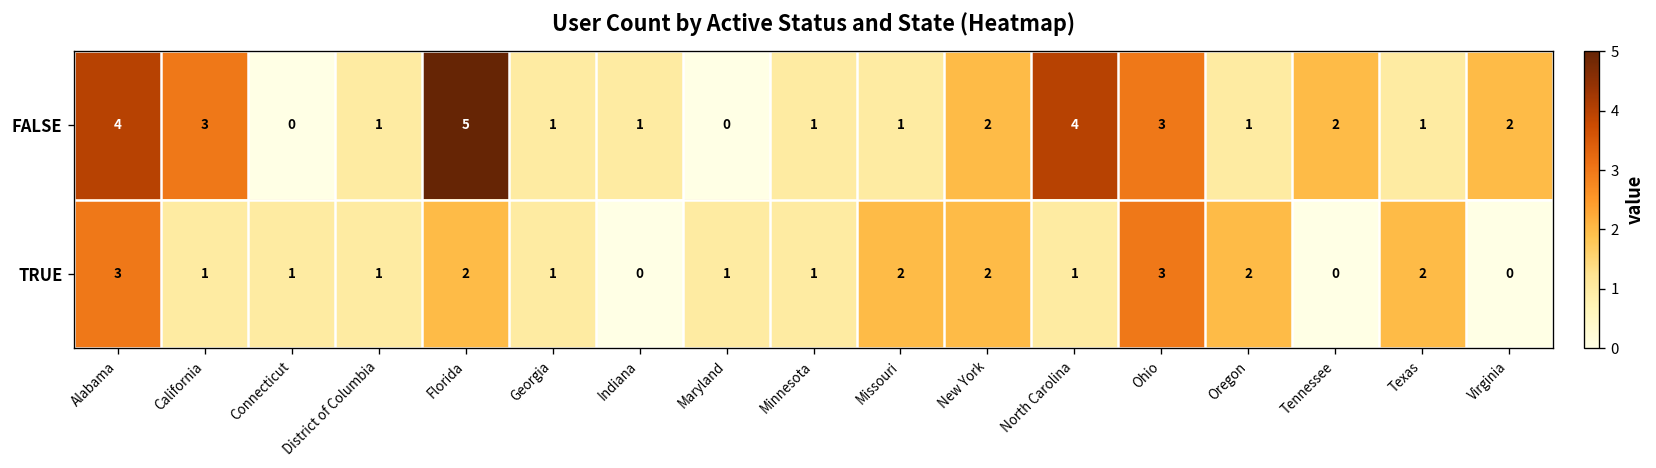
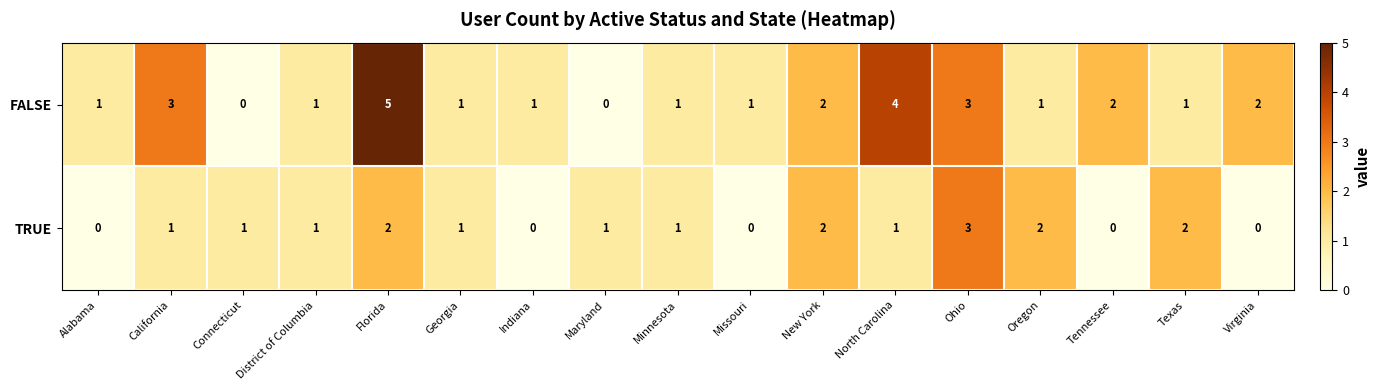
  {
    "FALSE": {
-     "Alabama": 4,
+     "Alabama": 1,
      "California": 3,
      "Connecticut": 0,
      "District of Columbia": 1,
      "Florida": 5,
      "Georgia": 1,
      "Indiana": 1,
      "Maryland": 0,
      "Minnesota": 1,
      "Missouri": 1,
      "New York": 2,
      "North Carolina": 4,
      "Ohio": 3,
      "Oregon": 1,
      "Tennessee": 2,
      "Texas": 1,
      "Virginia": 2
    },
    "TRUE": {
-     "Alabama": 3,
+     "Alabama": 0,
      "California": 1,
      "Connecticut": 1,
      "District of Columbia": 1,
      "Florida": 2,
      "Georgia": 1,
      "Indiana": 0,
      "Maryland": 1,
      "Minnesota": 1,
-     "Missouri": 2,
+     "Missouri": 0,
      "New York": 2,
      "North Carolina": 1,
      "Ohio": 3,
      "Oregon": 2,
      "Tennessee": 0,
      "Texas": 2,
      "Virginia": 0
    }
  }
